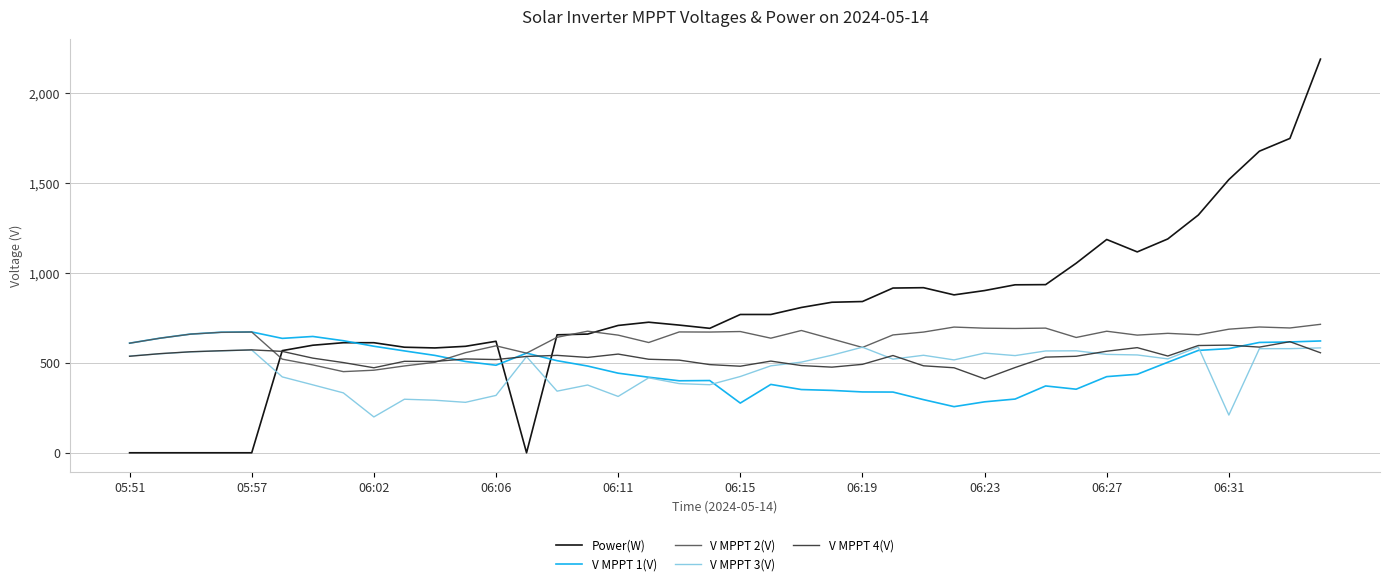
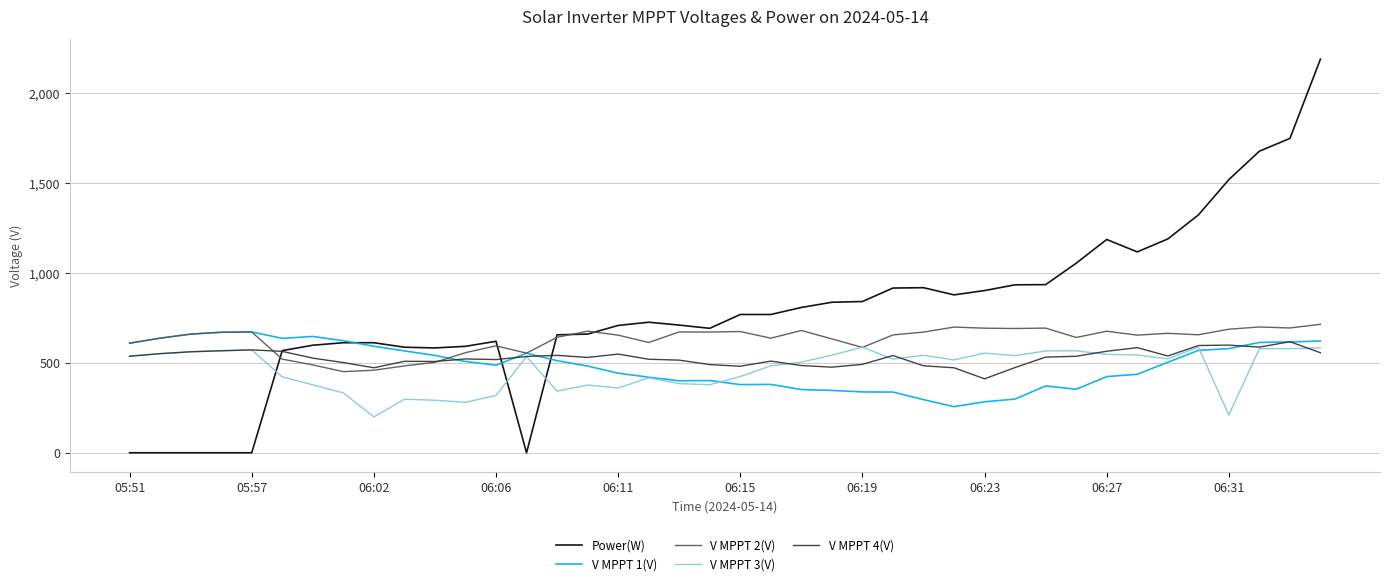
  {
    "Power(W)": {
      "05:51": "0",
      "05:57": "0",
      "06:02": "610",
      "06:06": "620",
      "06:11": "710",
      "06:15": "770",
      "06:19": "840",
      "06:23": "900",
      "06:27": "1,190",
      "06:31": "1,520"
    },
    "V MPPT 1(V)": {
      "06:02": "590",
      "06:06": "490",
      "06:11": "440",
-     "06:15": "280",
+     "06:15": "380",
      "06:19": "340",
      "06:23": "280",
      "06:27": "420",
      "06:31": "580"
    },
    "V MPPT 3(V)": {
      "06:02": "200",
      "06:06": "320",
-     "06:11": "310",
+     "06:11": "360",
      "06:15": "420",
      "06:23": "550",
      "06:27": "550",
      "06:31": "210"
    }
  }
